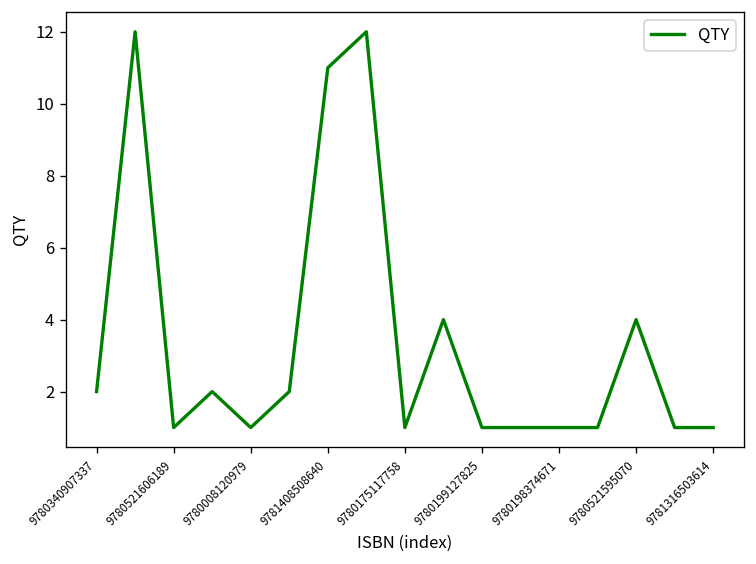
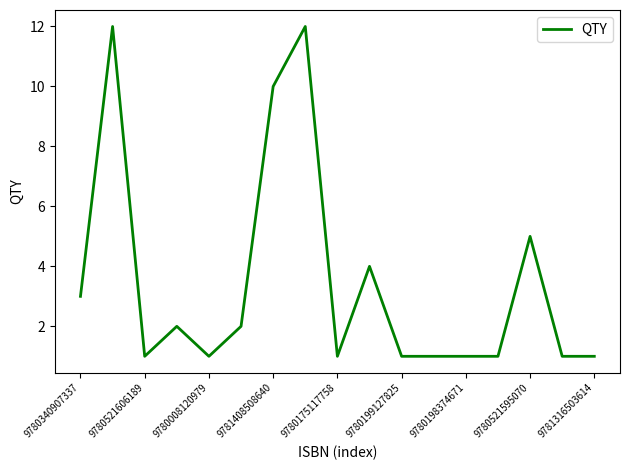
  {
-   "9780340907337": 2,
+   "9780340907337": 3,
    "9780521606189": 1,
    "9780008120979": 1,
-   "9781408508640": 11,
+   "9781408508640": 10,
    "9780175117758": 1,
    "9780199127825": 1,
    "9780198374671": 1,
-   "9780521595070": 4,
+   "9780521595070": 5,
    "9781316503614": 1
  }
